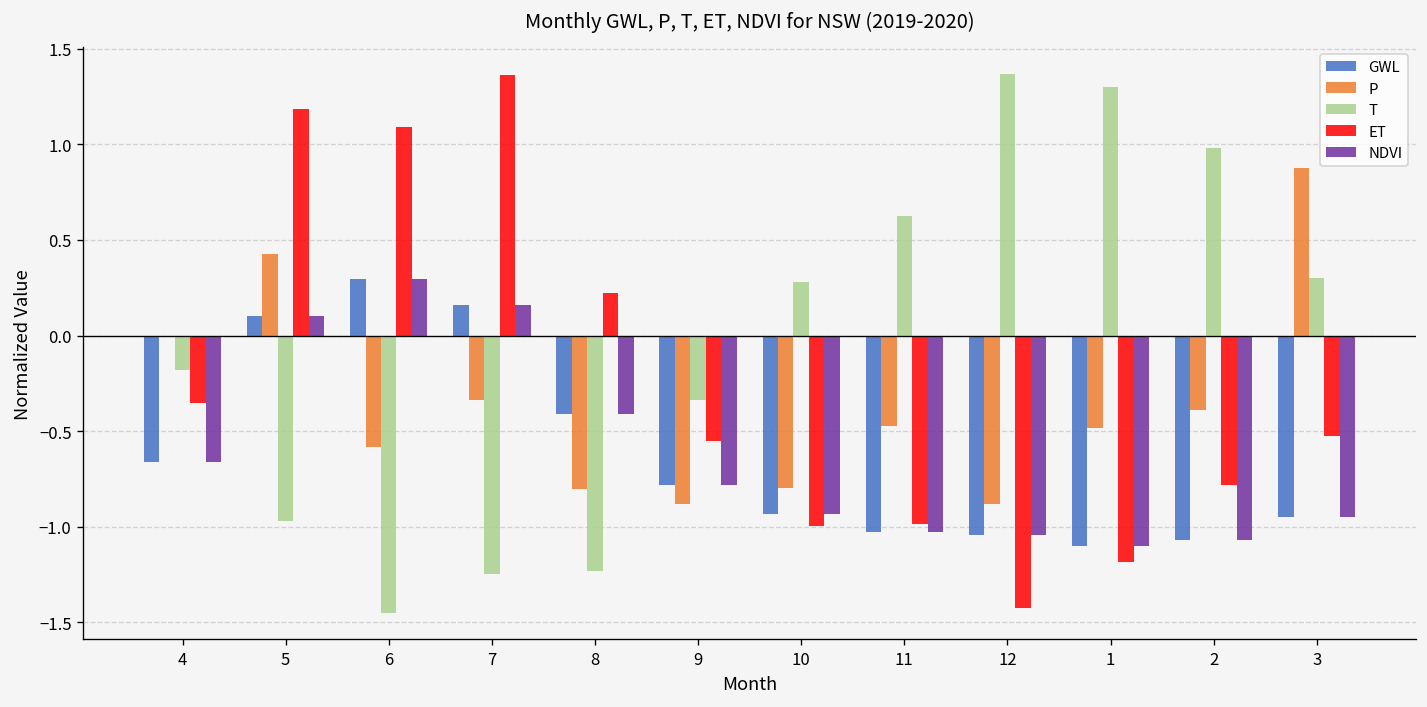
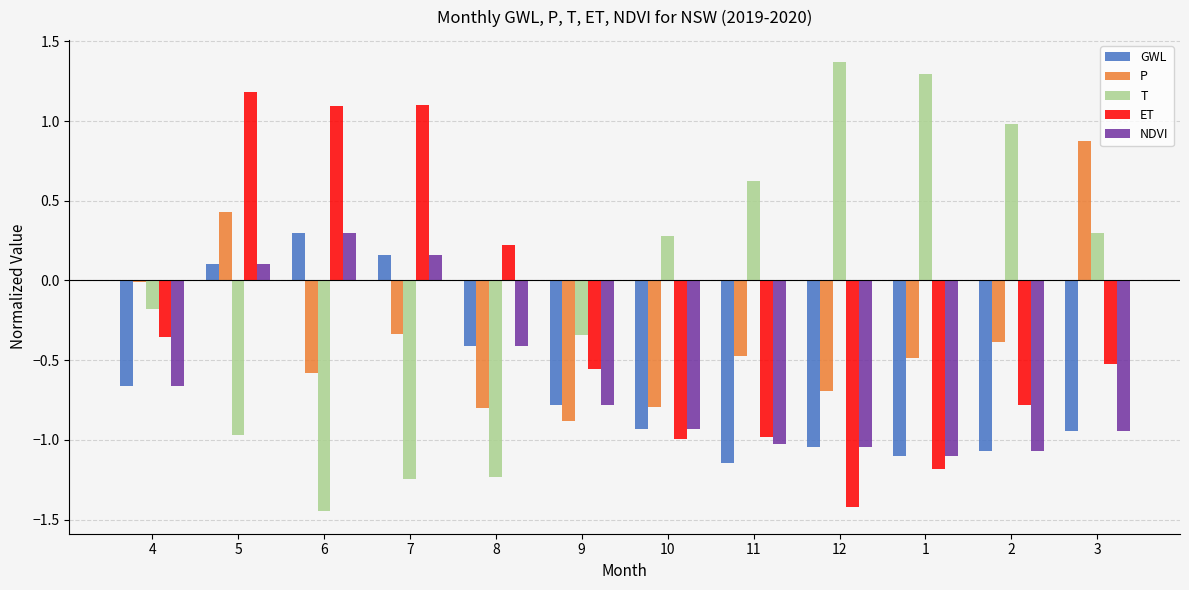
  {
    "GWL": {
      "4": -0.66,
      "5": 0.10,
      "6": 0.30,
      "7": 0.16,
      "8": -0.41,
      "9": -0.78,
      "10": -0.93,
-     "11": -1.03,
+     "11": -1.15,
      "12": -1.04,
      "1": -1.10,
      "2": -1.07,
      "3": -0.95
    },
    "P": {
      "5": 0.43,
      "6": -0.58,
      "7": -0.34,
      "8": -0.80,
      "9": -0.88,
      "10": -0.80,
      "11": -0.47,
-     "12": -0.88,
+     "12": -0.69,
      "1": -0.48,
      "2": -0.39,
      "3": 0.88
    },
    "T": {
      "4": -0.18,
      "5": -0.97,
      "6": -1.45,
      "7": -1.25,
      "8": -1.23,
      "9": -0.34,
      "10": 0.28,
      "11": 0.62,
      "12": 1.37,
      "1": 1.30,
      "2": 0.98,
      "3": 0.30
    },
    "ET": {
      "4": -0.35,
      "5": 1.18,
      "6": 1.09,
-     "7": 1.36,
+     "7": 1.10,
      "8": 0.22,
      "9": -0.55,
      "10": -0.99,
      "11": -0.98,
      "12": -1.42,
      "1": -1.18,
      "2": -0.78,
      "3": -0.52
    },
    "NDVI": {
      "4": -0.66,
      "5": 0.10,
      "6": 0.30,
      "7": 0.16,
      "8": -0.41,
      "9": -0.78,
      "10": -0.93,
      "11": -1.03,
      "12": -1.04,
      "1": -1.10,
      "2": -1.07,
      "3": -0.95
    }
  }
